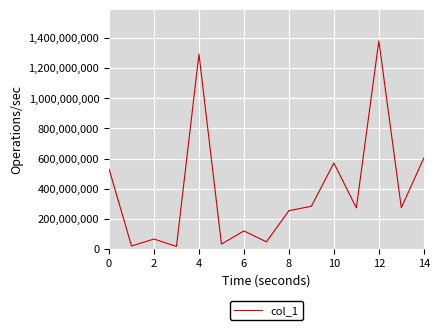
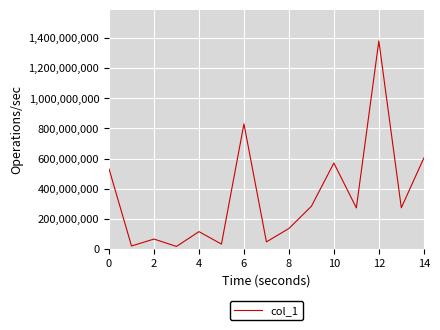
  {
    "0": "530,000,000",
    "2": "70,000,000",
-   "4": "1,290,000,000",
-   "6": "120,000,000",
-   "8": "250,000,000",
+   "4": "120,000,000",
+   "6": "830,000,000",
+   "8": "140,000,000",
    "10": "570,000,000",
    "12": "1,380,000,000",
    "14": "600,000,000"
  }
